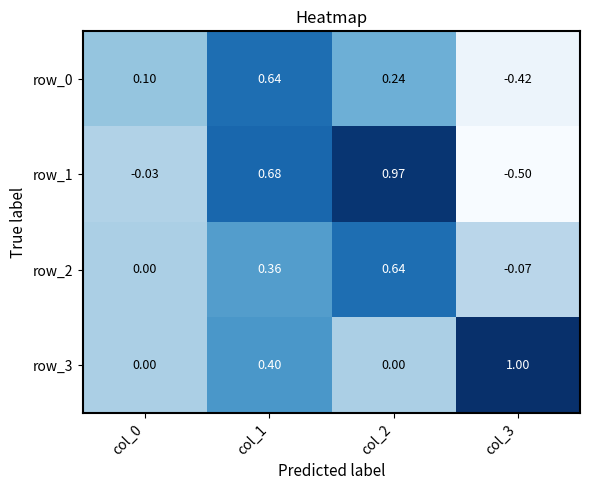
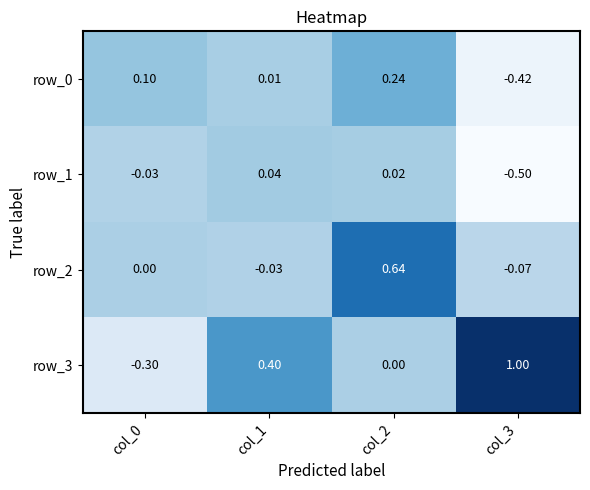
  {
    "row_0": {
      "col_0": 0.10,
-     "col_1": 0.64,
+     "col_1": 0.01,
      "col_2": 0.24,
      "col_3": -0.42
    },
    "row_1": {
      "col_0": -0.03,
-     "col_1": 0.68,
-     "col_2": 0.97,
+     "col_1": 0.04,
+     "col_2": 0.02,
      "col_3": -0.50
    },
    "row_2": {
      "col_0": 0.00,
-     "col_1": 0.36,
+     "col_1": -0.03,
      "col_2": 0.64,
      "col_3": -0.07
    },
    "row_3": {
-     "col_0": 0.00,
+     "col_0": -0.30,
      "col_1": 0.40,
      "col_2": 0.00,
      "col_3": 1.00
    }
  }
